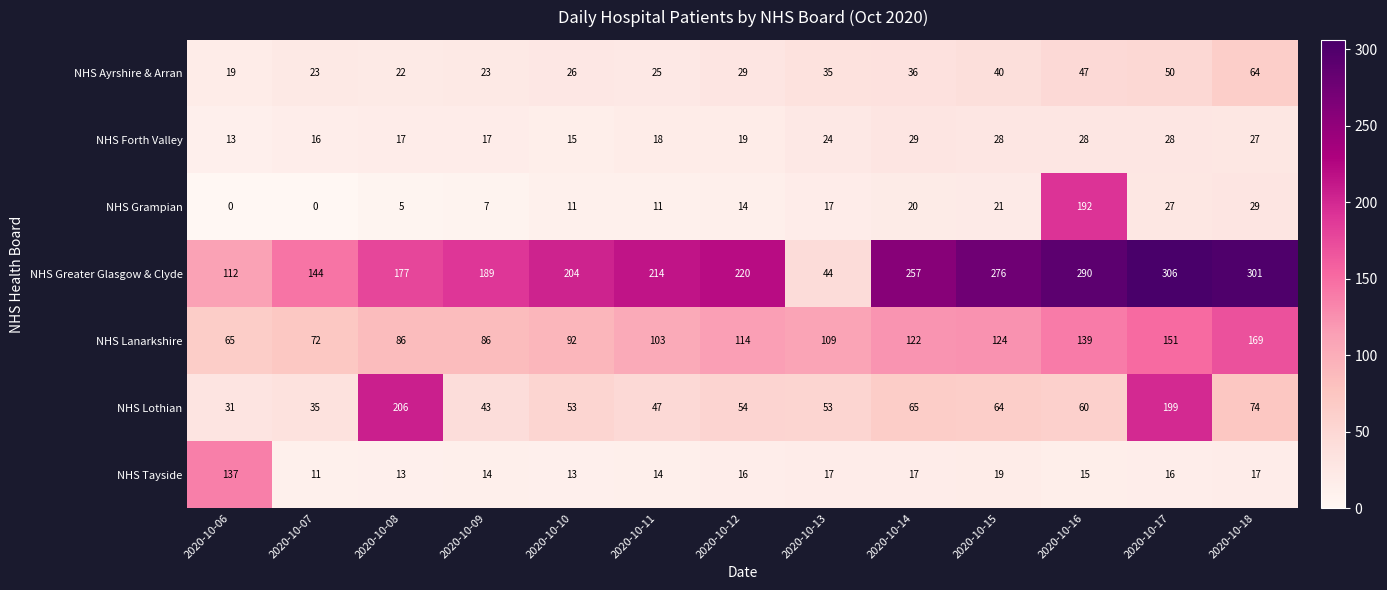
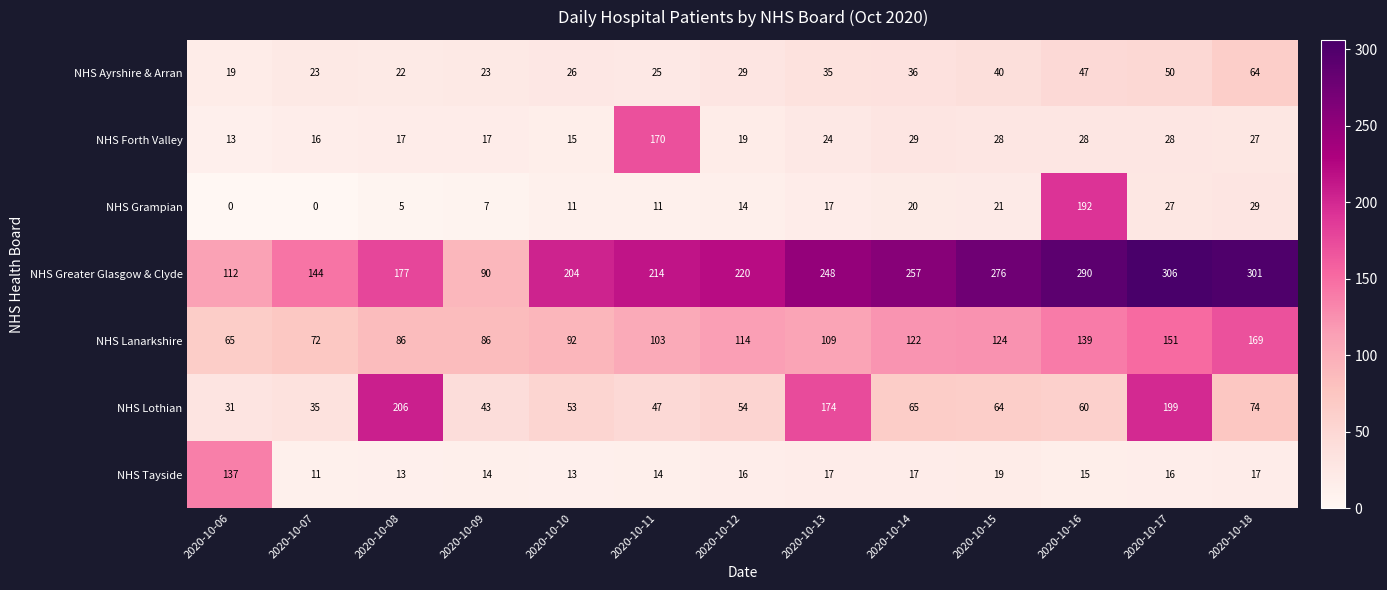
  {
    "NHS Ayrshire & Arran": {
      "2020-10-06": 19,
      "2020-10-07": 23,
      "2020-10-08": 22,
      "2020-10-09": 23,
      "2020-10-10": 26,
      "2020-10-11": 25,
      "2020-10-12": 29,
      "2020-10-13": 35,
      "2020-10-14": 36,
      "2020-10-15": 40,
      "2020-10-16": 47,
      "2020-10-17": 50,
      "2020-10-18": 64
    },
    "NHS Forth Valley": {
      "2020-10-06": 13,
      "2020-10-07": 16,
      "2020-10-08": 17,
      "2020-10-09": 17,
      "2020-10-10": 15,
-     "2020-10-11": 18,
+     "2020-10-11": 170,
      "2020-10-12": 19,
      "2020-10-13": 24,
      "2020-10-14": 29,
      "2020-10-15": 28,
      "2020-10-16": 28,
      "2020-10-17": 28,
      "2020-10-18": 27
    },
    "NHS Grampian": {
      "2020-10-06": 0,
      "2020-10-07": 0,
      "2020-10-08": 5,
      "2020-10-09": 7,
      "2020-10-10": 11,
      "2020-10-11": 11,
      "2020-10-12": 14,
      "2020-10-13": 17,
      "2020-10-14": 20,
      "2020-10-15": 21,
      "2020-10-16": 192,
      "2020-10-17": 27,
      "2020-10-18": 29
    },
    "NHS Greater Glasgow & Clyde": {
      "2020-10-06": 112,
      "2020-10-07": 144,
      "2020-10-08": 177,
-     "2020-10-09": 189,
+     "2020-10-09": 90,
      "2020-10-10": 204,
      "2020-10-11": 214,
      "2020-10-12": 220,
-     "2020-10-13": 44,
+     "2020-10-13": 248,
      "2020-10-14": 257,
      "2020-10-15": 276,
      "2020-10-16": 290,
      "2020-10-17": 306,
      "2020-10-18": 301
    },
    "NHS Lanarkshire": {
      "2020-10-06": 65,
      "2020-10-07": 72,
      "2020-10-08": 86,
      "2020-10-09": 86,
      "2020-10-10": 92,
      "2020-10-11": 103,
      "2020-10-12": 114,
      "2020-10-13": 109,
      "2020-10-14": 122,
      "2020-10-15": 124,
      "2020-10-16": 139,
      "2020-10-17": 151,
      "2020-10-18": 169
    },
    "NHS Lothian": {
      "2020-10-06": 31,
      "2020-10-07": 35,
      "2020-10-08": 206,
      "2020-10-09": 43,
      "2020-10-10": 53,
      "2020-10-11": 47,
      "2020-10-12": 54,
-     "2020-10-13": 53,
+     "2020-10-13": 174,
      "2020-10-14": 65,
      "2020-10-15": 64,
      "2020-10-16": 60,
      "2020-10-17": 199,
      "2020-10-18": 74
    },
    "NHS Tayside": {
      "2020-10-06": 137,
      "2020-10-07": 11,
      "2020-10-08": 13,
      "2020-10-09": 14,
      "2020-10-10": 13,
      "2020-10-11": 14,
      "2020-10-12": 16,
      "2020-10-13": 17,
      "2020-10-14": 17,
      "2020-10-15": 19,
      "2020-10-16": 15,
      "2020-10-17": 16,
      "2020-10-18": 17
    }
  }
